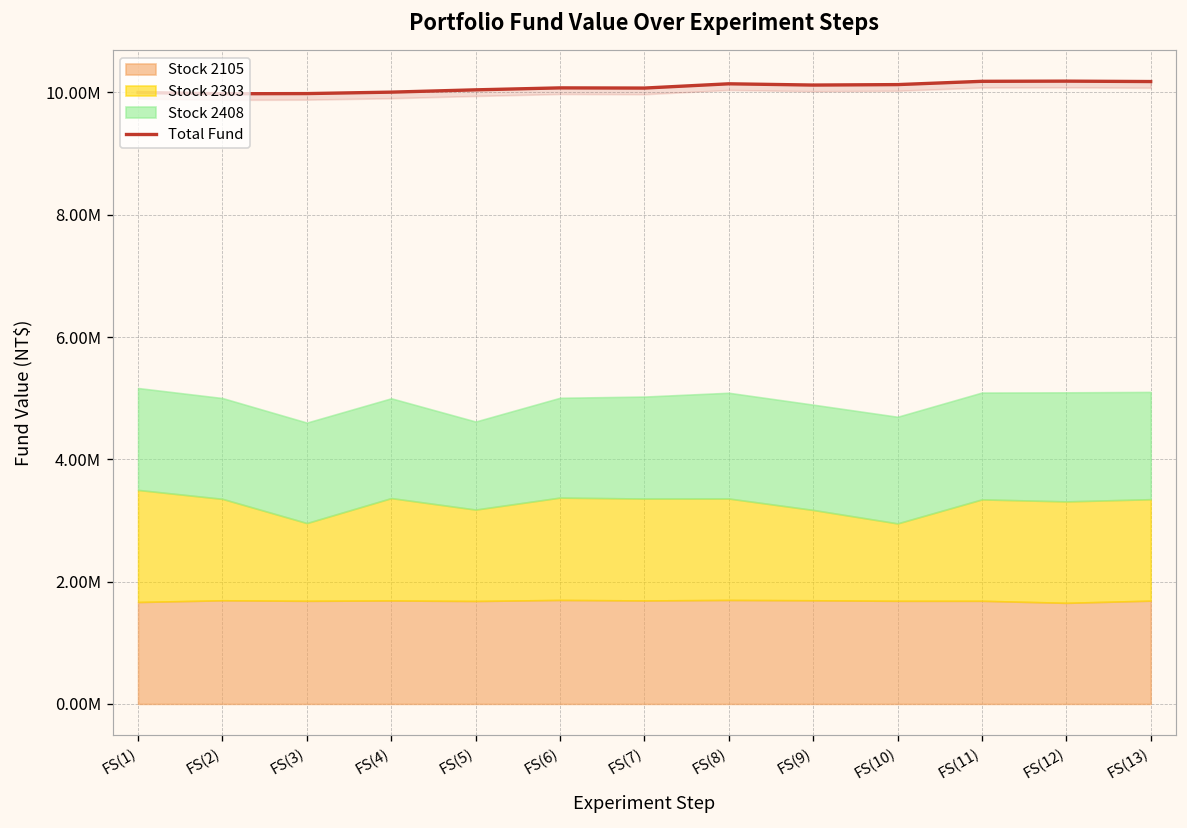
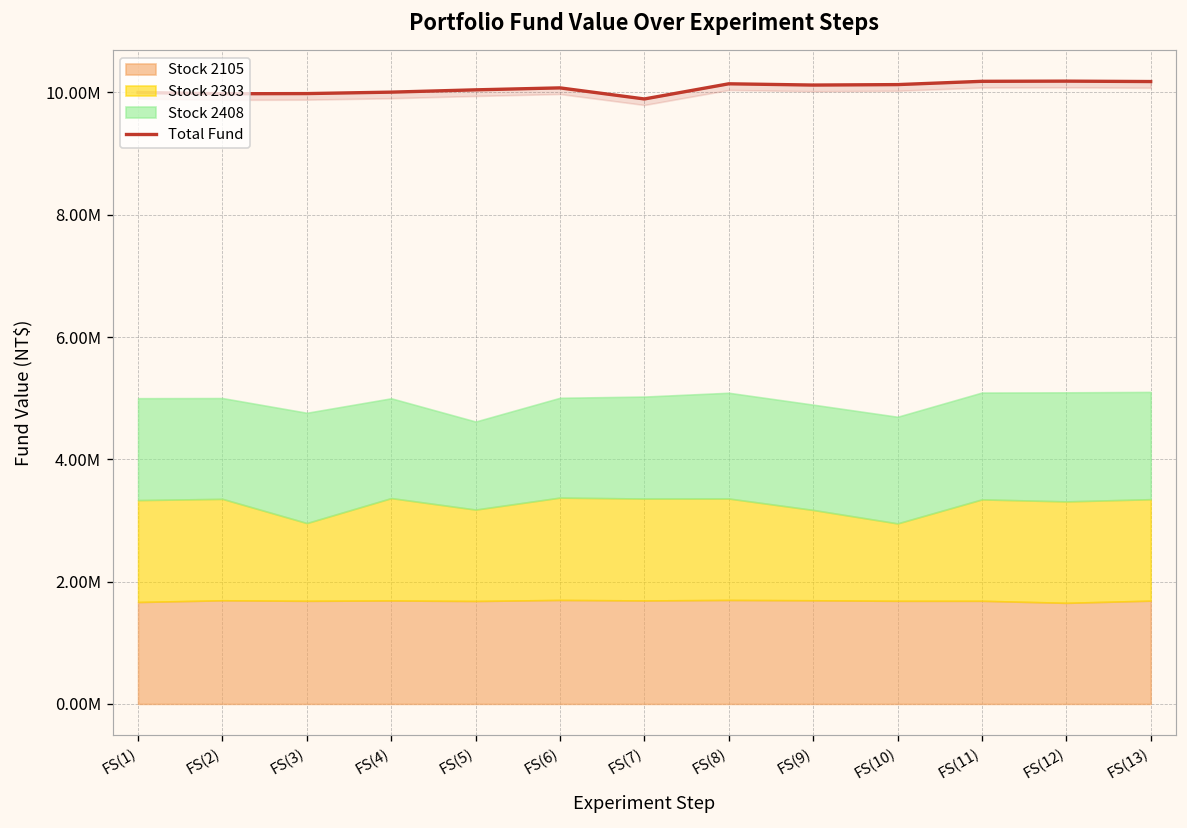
  {
    "Stock 2105": {
      "FS(1)": 1700000,
      "FS(2)": 1700000,
      "FS(3)": 1700000,
      "FS(4)": 1700000,
      "FS(5)": 1700000,
      "FS(6)": 1700000,
      "FS(7)": 1700000,
      "FS(8)": 1700000,
      "FS(9)": 1700000,
      "FS(10)": 1700000,
      "FS(11)": 1700000,
      "FS(12)": 1700000,
      "FS(13)": 1700000
    },
    "Total Fund": {
      "FS(3)": 10000000,
      "FS(4)": 10000000,
      "FS(5)": 10000000,
      "FS(6)": 10100000,
-     "FS(7)": 10100000,
+     "FS(7)": 9900000,
      "FS(8)": 10100000,
      "FS(9)": 10100000,
      "FS(10)": 10100000,
      "FS(11)": 10200000,
      "FS(12)": 10200000,
      "FS(13)": 10200000
    },
    "Stock 2303": {
-     "FS(1)": 1800000,
+     "FS(1)": 1700000,
      "FS(2)": 1700000,
      "FS(3)": 1300000,
      "FS(4)": 1700000,
      "FS(5)": 1500000,
      "FS(6)": 1700000,
      "FS(7)": 1700000,
      "FS(8)": 1700000,
      "FS(9)": 1500000,
      "FS(10)": 1300000,
      "FS(11)": 1700000,
      "FS(12)": 1700000,
      "FS(13)": 1700000
    },
    "Stock 2408": {
      "FS(1)": 1700000,
      "FS(2)": 1600000,
-     "FS(3)": 1600000,
+     "FS(3)": 1800000,
      "FS(4)": 1600000,
      "FS(5)": 1400000,
      "FS(6)": 1600000,
      "FS(7)": 1700000,
      "FS(8)": 1700000,
      "FS(9)": 1700000,
      "FS(10)": 1700000,
      "FS(11)": 1700000,
      "FS(12)": 1800000,
      "FS(13)": 1800000
    }
  }
